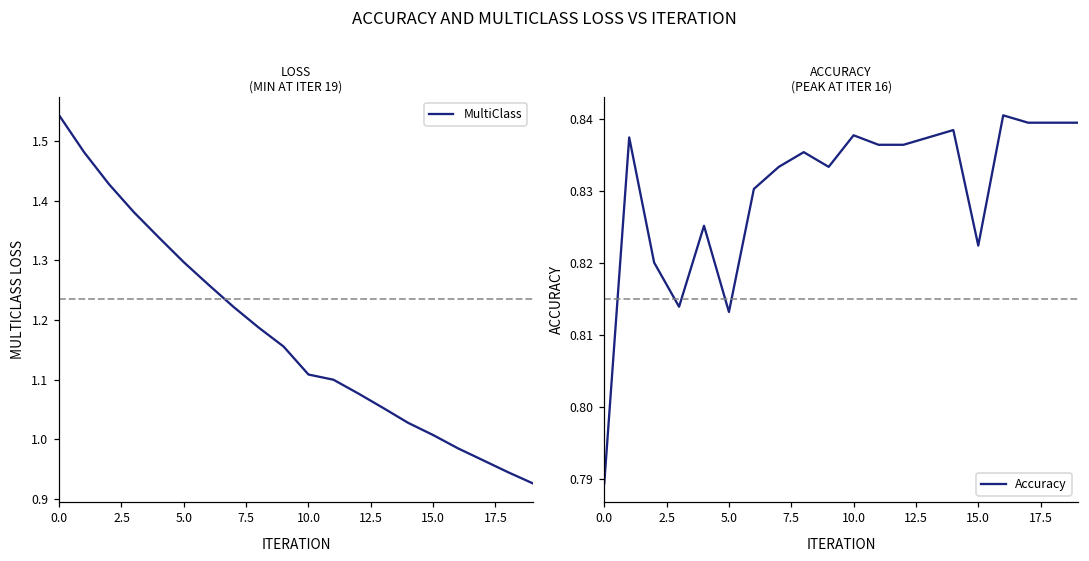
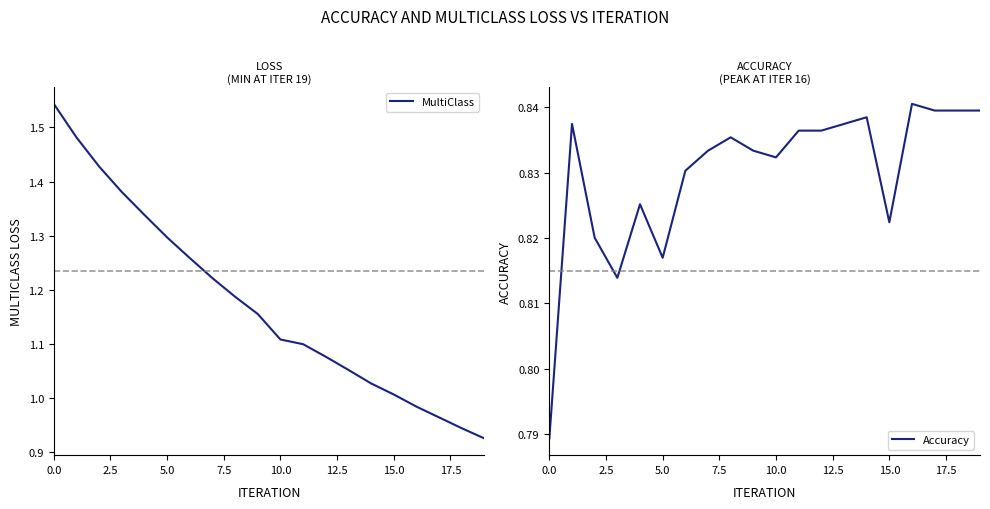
  {
    "LOSS (MIN AT ITER 19)": {
      "0.0": 1.54,
      "5.0": 1.30,
      "10.0": 1.11,
      "15.0": 1.01
    },
    "ACCURACY (PEAK AT ITER 16)": {
      "0.0": 0.789,
-     "5.0": 0.813,
-     "10.0": 0.838,
+     "5.0": 0.817,
+     "10.0": 0.832,
      "15.0": 0.822
    }
  }
